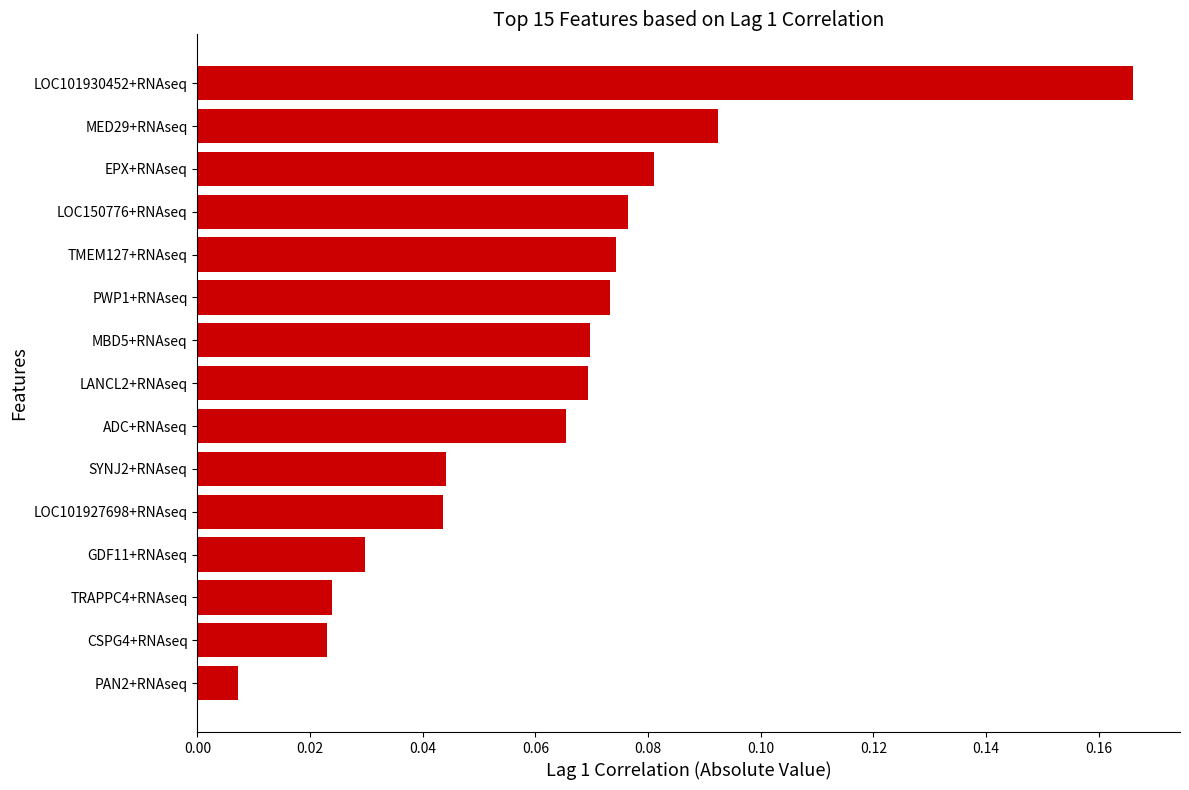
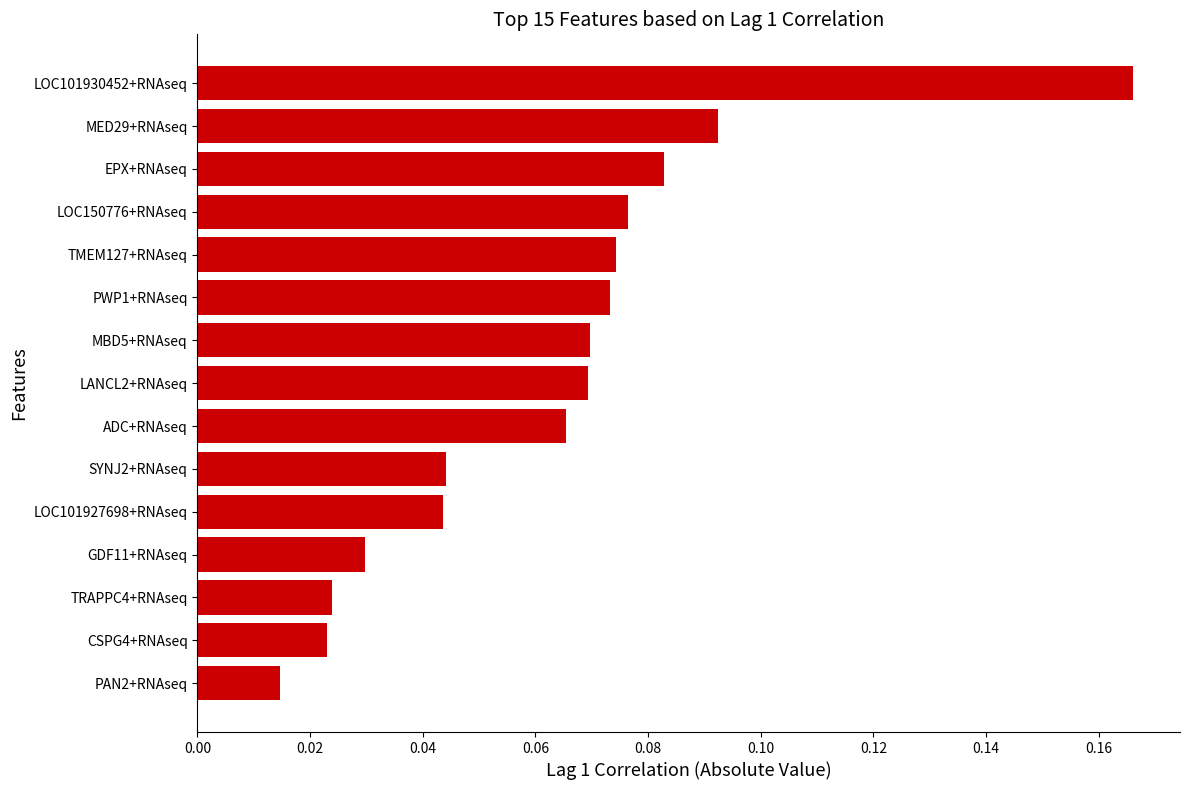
  {
    "LOC101930452+RNAseq": 0.166,
    "MED29+RNAseq": 0.092,
-   "EPX+RNAseq": 0.081,
+   "EPX+RNAseq": 0.083,
    "LOC150776+RNAseq": 0.076,
    "TMEM127+RNAseq": 0.074,
    "PWP1+RNAseq": 0.073,
    "MBD5+RNAseq": 0.070,
    "LANCL2+RNAseq": 0.069,
    "ADC+RNAseq": 0.065,
    "SYNJ2+RNAseq": 0.044,
    "LOC101927698+RNAseq": 0.044,
    "GDF11+RNAseq": 0.030,
    "TRAPPC4+RNAseq": 0.024,
    "CSPG4+RNAseq": 0.023,
-   "PAN2+RNAseq": 0.007
+   "PAN2+RNAseq": 0.015
  }
